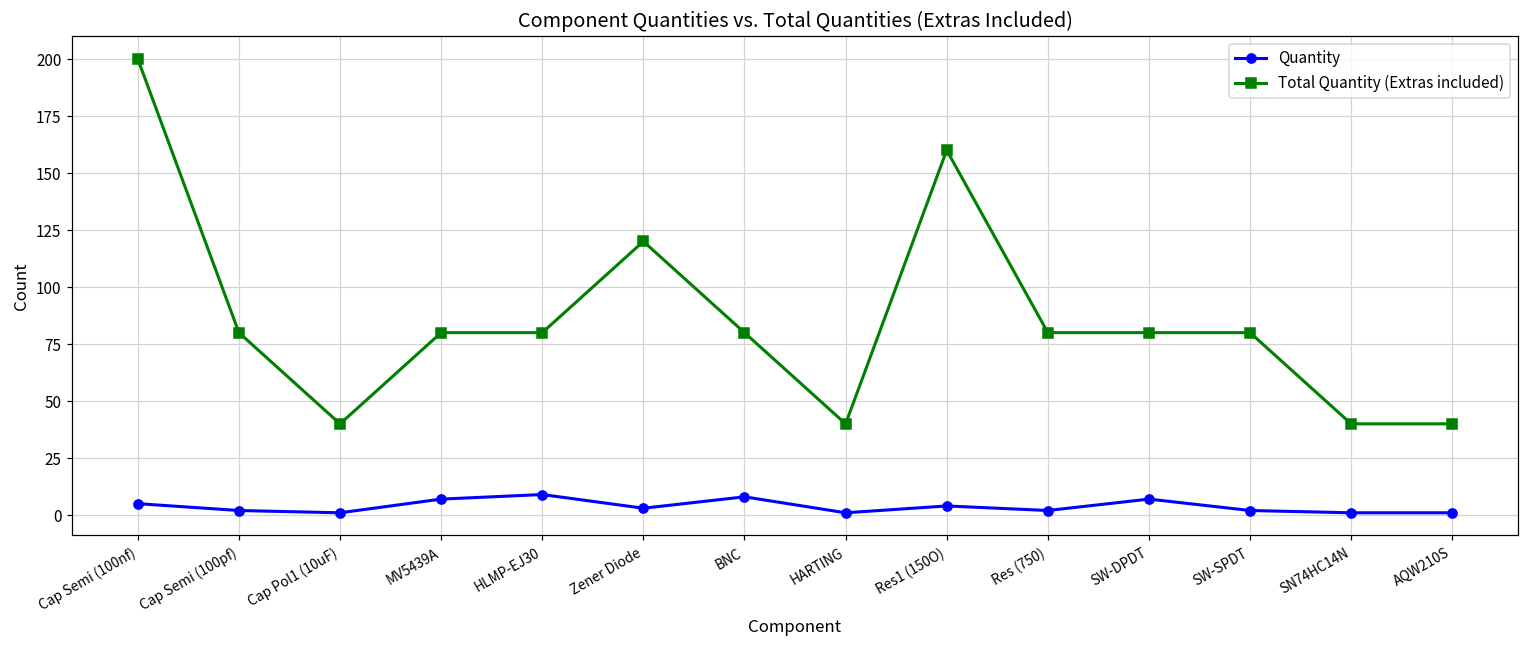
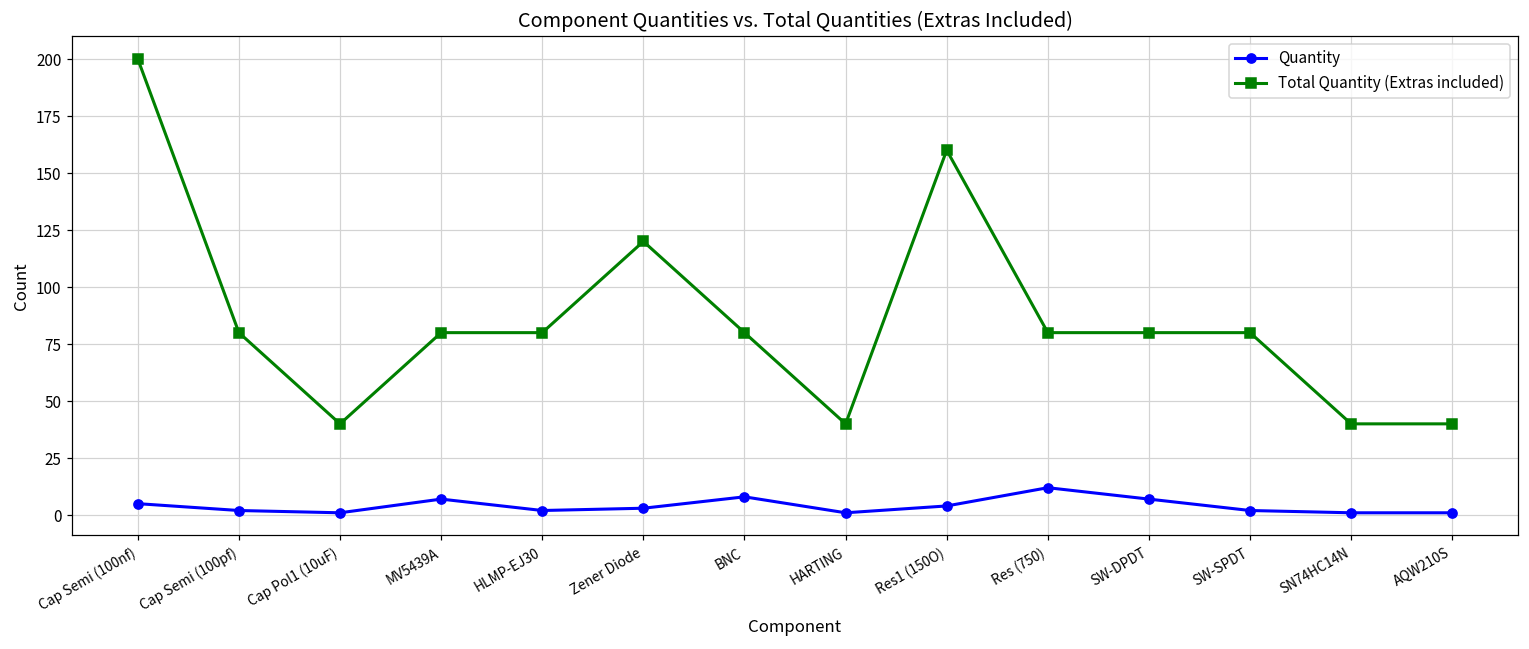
  {
    "Quantity": {
      "Cap Semi (100nf)": 5,
      "Cap Semi (100pf)": 2,
      "Cap Pol1 (10uF)": 1,
      "MV5439A": 7,
-     "HLMP-EJ30": 9,
+     "HLMP-EJ30": 2,
      "Zener Diode": 3,
      "BNC": 8,
      "HARTING": 1,
      "Res1 (150O)": 4,
-     "Res (750)": 2,
+     "Res (750)": 12,
      "SW-DPDT": 7,
      "SW-SPDT": 2,
      "SN74HC14N": 1,
      "AQW210S": 1
    },
    "Total Quantity (Extras included)": {
      "Cap Semi (100nf)": 200,
      "Cap Semi (100pf)": 80,
      "Cap Pol1 (10uF)": 40,
      "MV5439A": 80,
      "HLMP-EJ30": 80,
      "Zener Diode": 120,
      "BNC": 80,
      "HARTING": 40,
      "Res1 (150O)": 160,
      "Res (750)": 80,
      "SW-DPDT": 80,
      "SW-SPDT": 80,
      "SN74HC14N": 40,
      "AQW210S": 40
    }
  }
